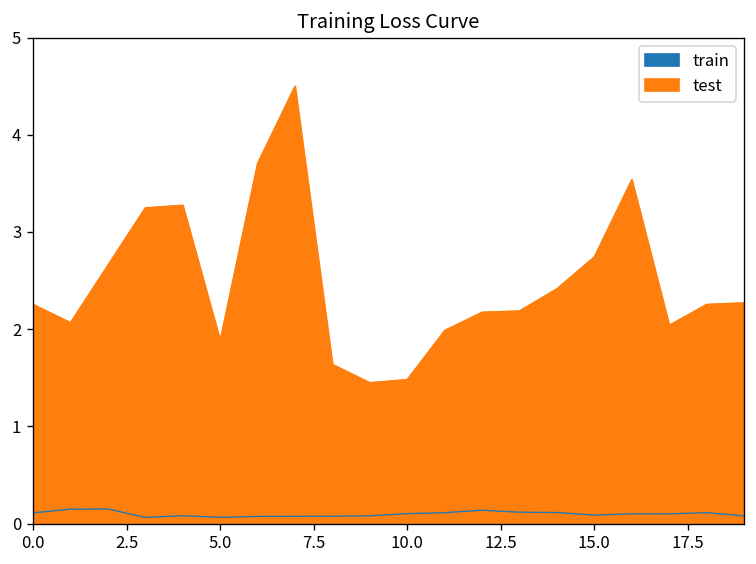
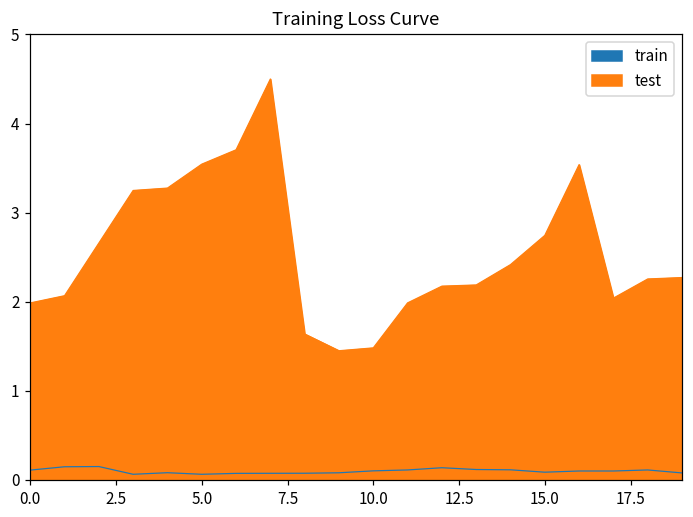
  {
    "train": {
      "0.0": 0.1,
      "5.0": 0.1,
      "10.0": 0.1,
      "15.0": 0.1
    },
    "test": {
-     "0.0": 2.3,
-     "5.0": 1.9,
+     "0.0": 2.0,
+     "5.0": 3.5,
      "10.0": 1.5,
      "15.0": 2.7
    }
  }
